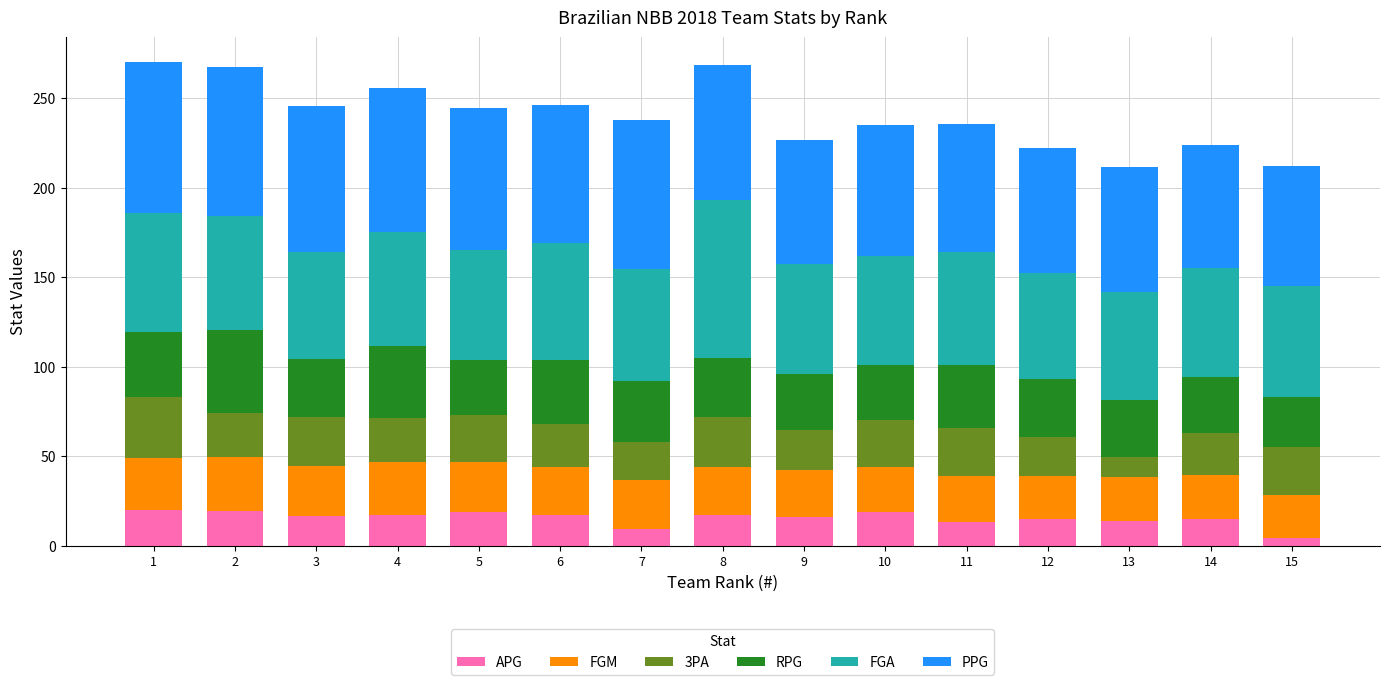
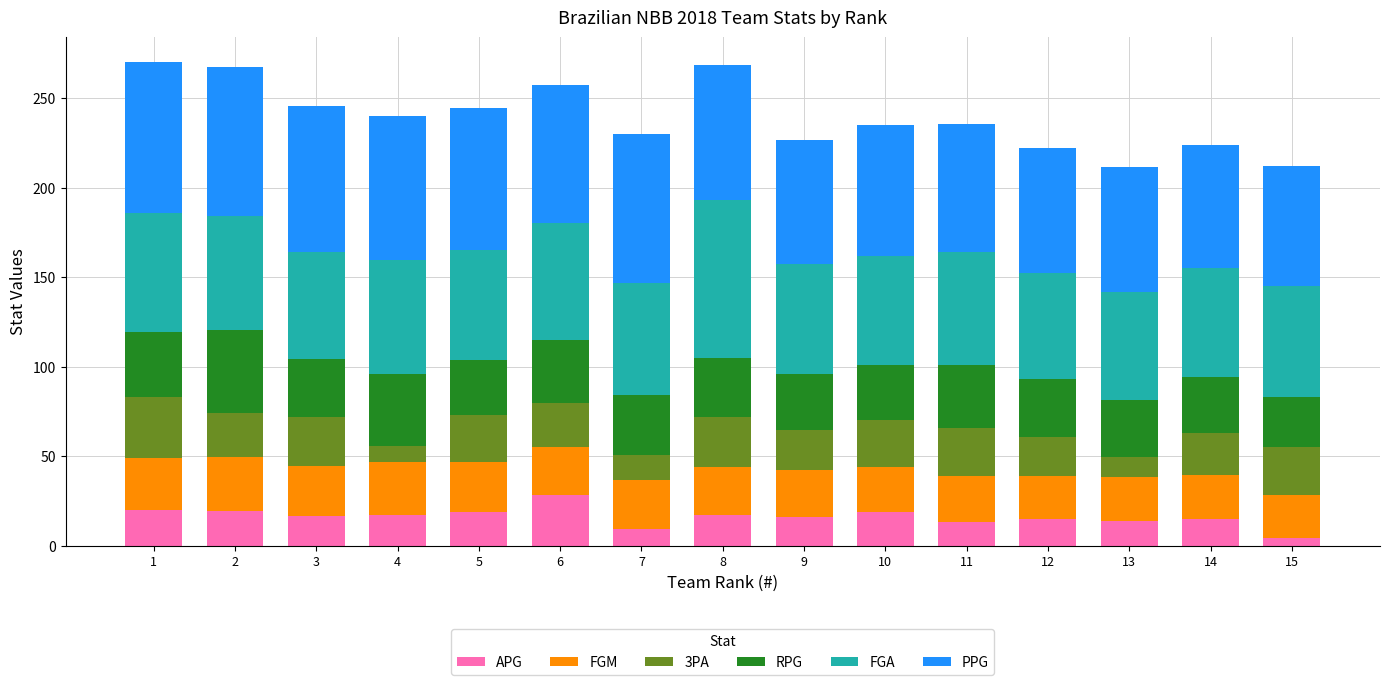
  {
    "APG": {
      "1": 20,
      "2": 20,
      "3": 17,
      "4": 17,
      "5": 19,
-     "6": 17,
+     "6": 28,
      "7": 10,
      "8": 17,
      "9": 16,
      "10": 19,
      "11": 13,
      "12": 15,
      "13": 14,
      "14": 15,
      "15": 5
    },
    "FGM": {
      "1": 29,
      "2": 30,
      "3": 28,
      "4": 29,
      "5": 28,
      "6": 27,
      "7": 27,
      "8": 27,
      "9": 27,
      "10": 26,
      "11": 26,
      "12": 24,
      "13": 25,
      "14": 25,
      "15": 24
    },
    "3PA": {
      "1": 34,
      "2": 25,
      "3": 27,
-     "4": 25,
+     "4": 9,
      "5": 27,
      "6": 24,
-     "7": 21,
+     "7": 14,
      "8": 28,
      "9": 22,
      "10": 26,
      "11": 27,
      "12": 22,
      "13": 11,
      "14": 24,
      "15": 27
    },
    "RPG": {
      "1": 36,
      "2": 47,
      "3": 33,
      "4": 41,
      "5": 31,
      "6": 36,
      "7": 34,
      "8": 33,
      "9": 31,
      "10": 31,
      "11": 35,
      "12": 33,
      "13": 32,
      "14": 31,
      "15": 28
    },
    "FGA": {
      "1": 67,
      "2": 63,
      "3": 60,
      "4": 64,
      "5": 61,
      "6": 65,
      "7": 62,
      "8": 88,
      "9": 61,
      "10": 61,
      "11": 63,
      "12": 60,
      "13": 61,
      "14": 61,
      "15": 62
    },
    "PPG": {
      "1": 84,
      "2": 84,
      "3": 81,
      "4": 80,
      "5": 79,
      "6": 77,
      "7": 83,
      "8": 75,
      "9": 69,
      "10": 73,
      "11": 72,
      "12": 70,
      "13": 70,
      "14": 69,
      "15": 67
    }
  }
